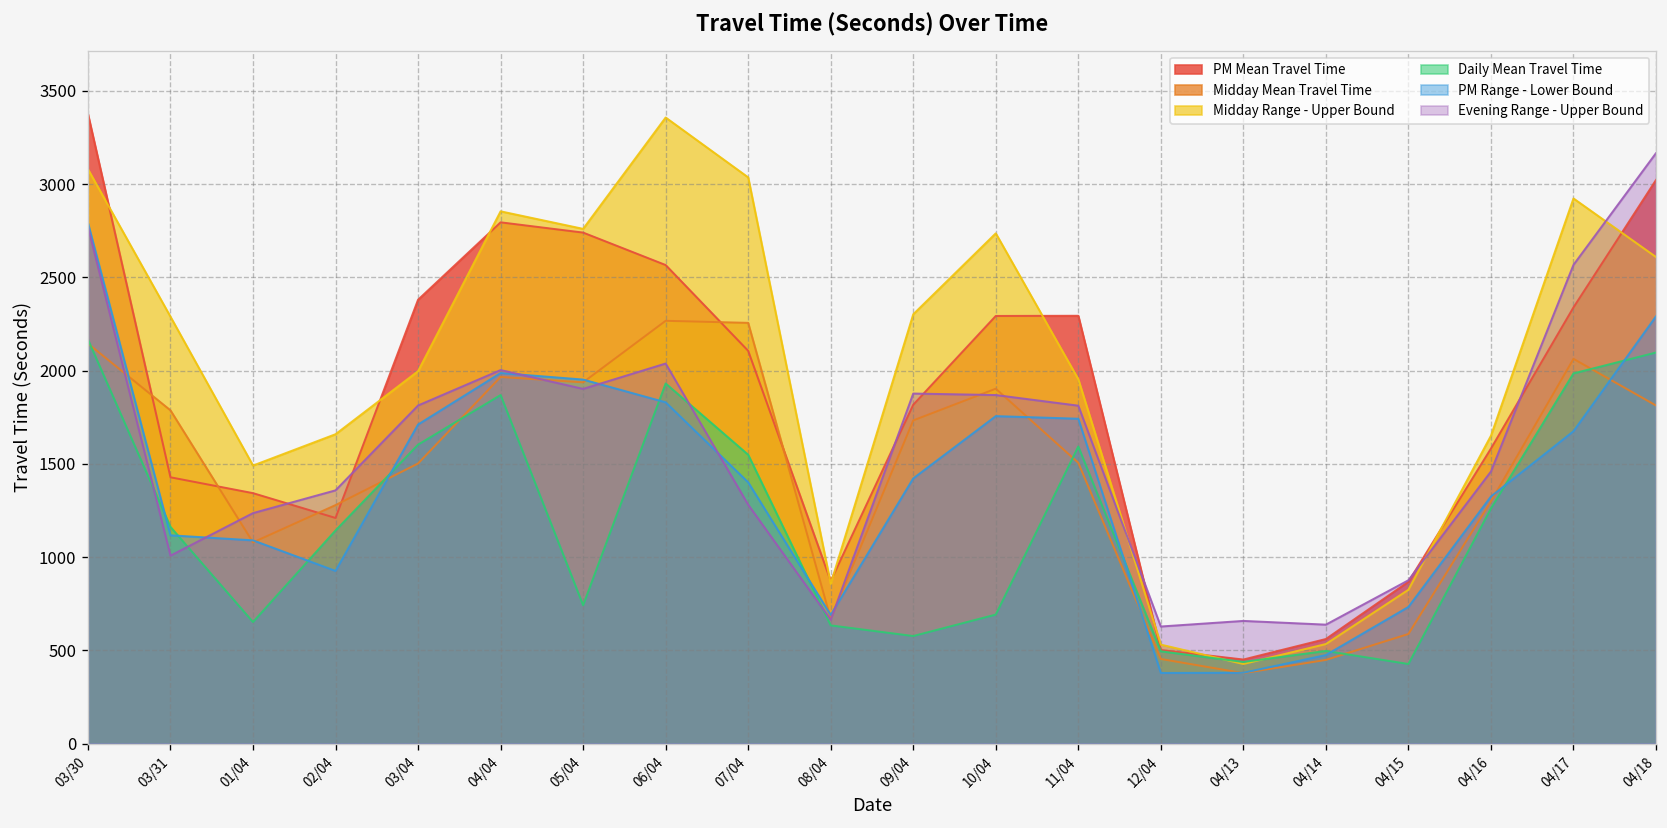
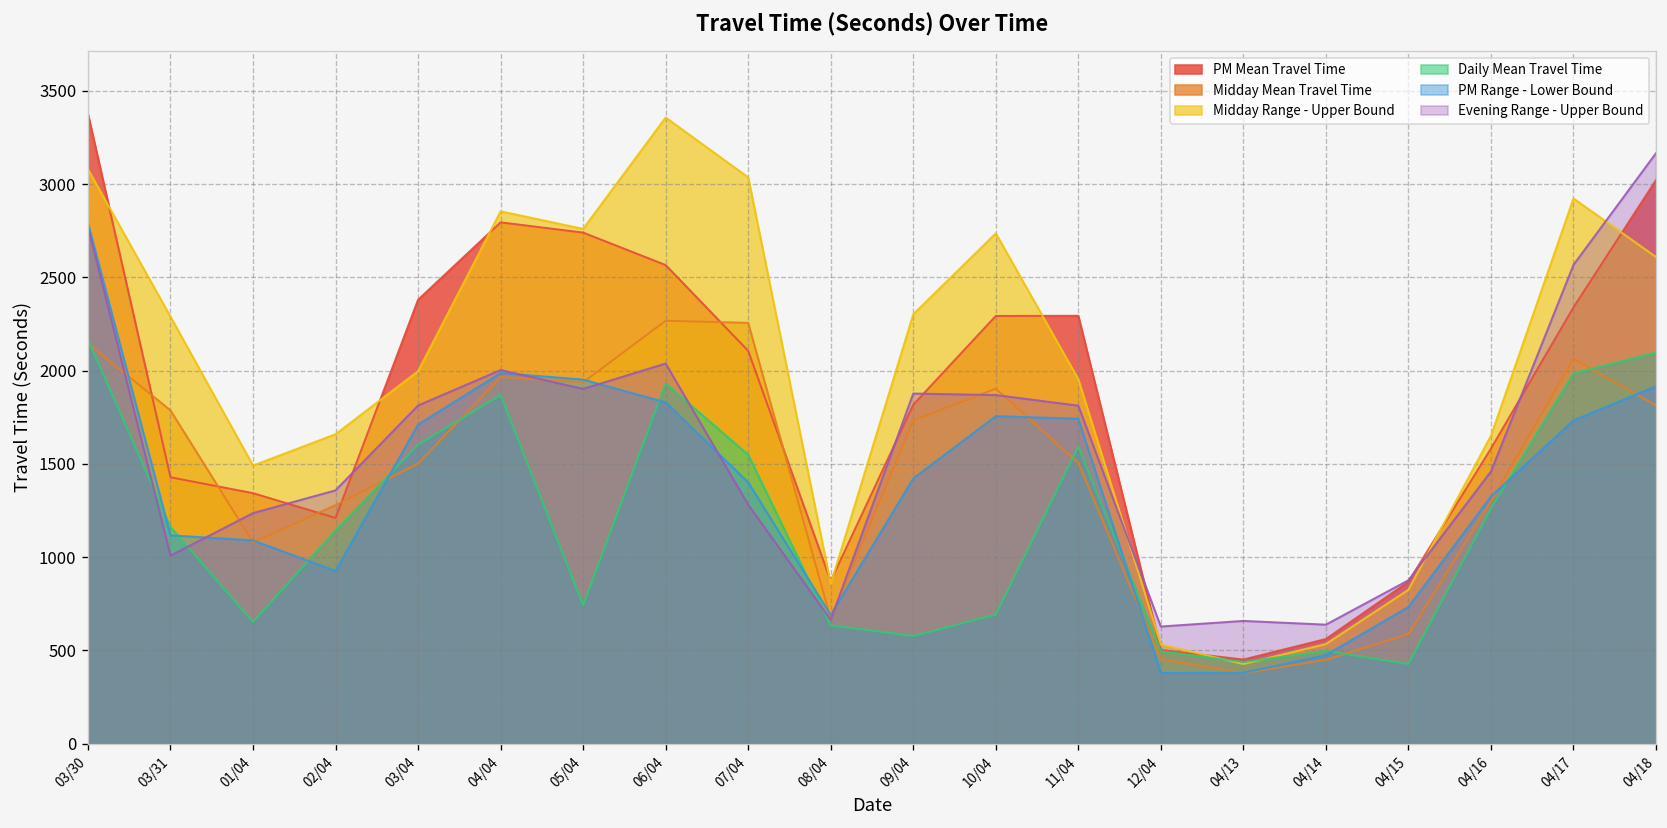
  {
    "Midday Range - Upper Bound": {
      "03/30": 3080,
      "03/31": 2290,
      "01/04": 1490,
      "02/04": 1660,
      "03/04": 2000,
      "04/04": 2850,
      "05/04": 2760,
      "06/04": 3360,
      "07/04": 3040,
      "09/04": 2300,
      "10/04": 2740,
      "11/04": 1950,
      "12/04": 530,
      "04/14": 530,
      "04/15": 830,
      "04/16": 1650,
      "04/17": 2920,
      "04/18": 2610
    },
    "Daily Mean Travel Time": {
      "03/30": 2170,
      "03/31": 1160,
      "01/04": 650,
      "02/04": 1140,
      "03/04": 1600,
      "04/04": 1870,
      "05/04": 740,
      "06/04": 1930,
      "07/04": 1550,
      "08/04": 630,
      "09/04": 580,
      "10/04": 690,
      "11/04": 1590,
      "04/14": 500,
      "04/15": 430,
      "04/16": 1260,
      "04/17": 1990,
      "04/18": 2100
    },
    "PM Range - Lower Bound": {
      "03/30": 2790,
      "03/31": 1120,
      "02/04": 930,
      "03/04": 1710,
      "06/04": 1830,
      "07/04": 1400,
      "08/04": 690,
      "09/04": 1420,
      "10/04": 1760,
      "11/04": 1740,
      "12/04": 380,
      "04/14": 480,
      "04/15": 730,
      "04/16": 1330,
-     "04/17": 1680,
-     "04/18": 2290
+     "04/17": 1730,
+     "04/18": 1920
    },
    "Evening Range - Upper Bound": {
      "03/30": 2770,
      "03/31": 1010,
      "01/04": 1240,
      "02/04": 1360,
      "03/04": 1810,
      "05/04": 1900,
      "06/04": 2040,
      "07/04": 1280,
      "09/04": 1880,
      "10/04": 1870,
      "11/04": 1810,
      "12/04": 630,
      "04/13": 660,
      "04/14": 640,
      "04/16": 1460,
      "04/17": 2570,
      "04/18": 3170
    }
  }
